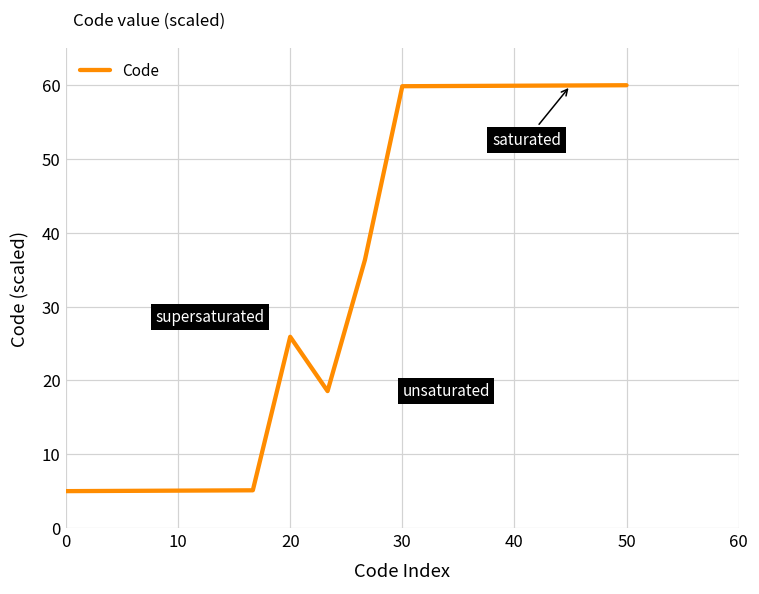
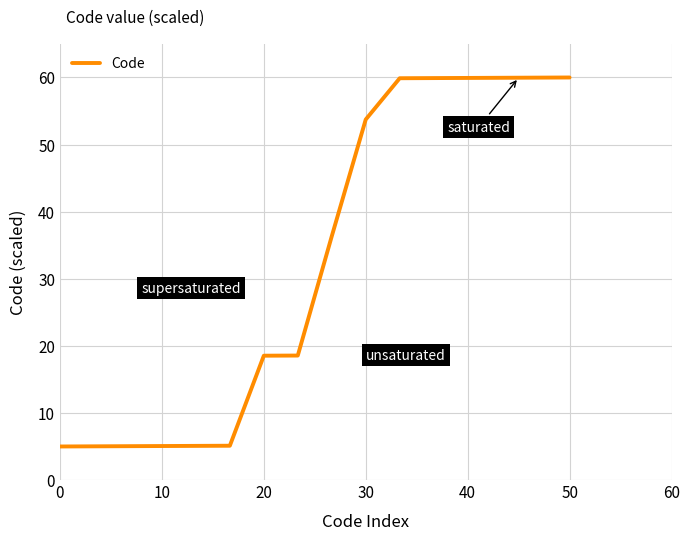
  {
    "0": 5,
    "10": 5,
-   "20": 26,
-   "30": 60,
+   "20": 19,
+   "30": 54,
    "40": 60,
    "50": 60
  }
